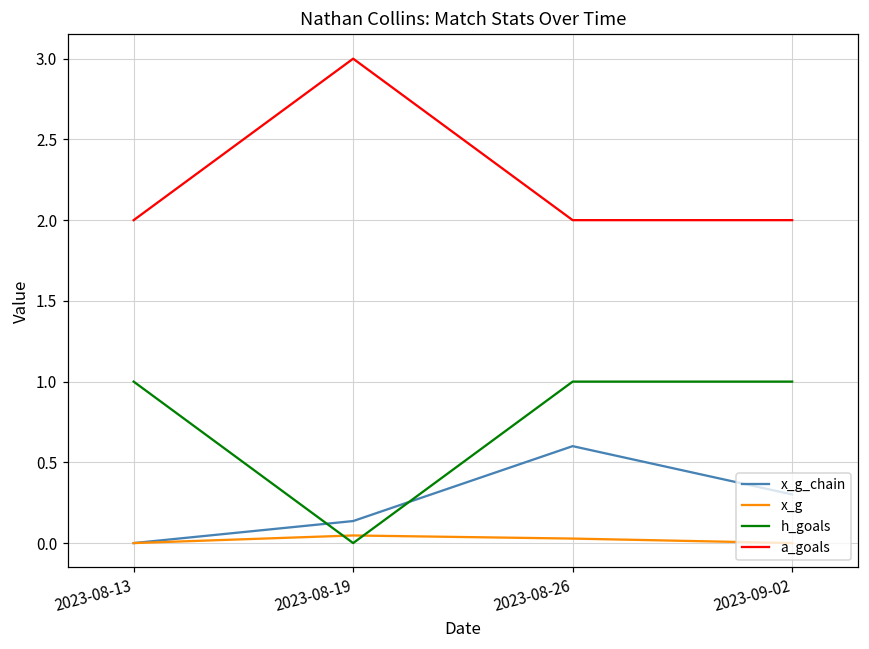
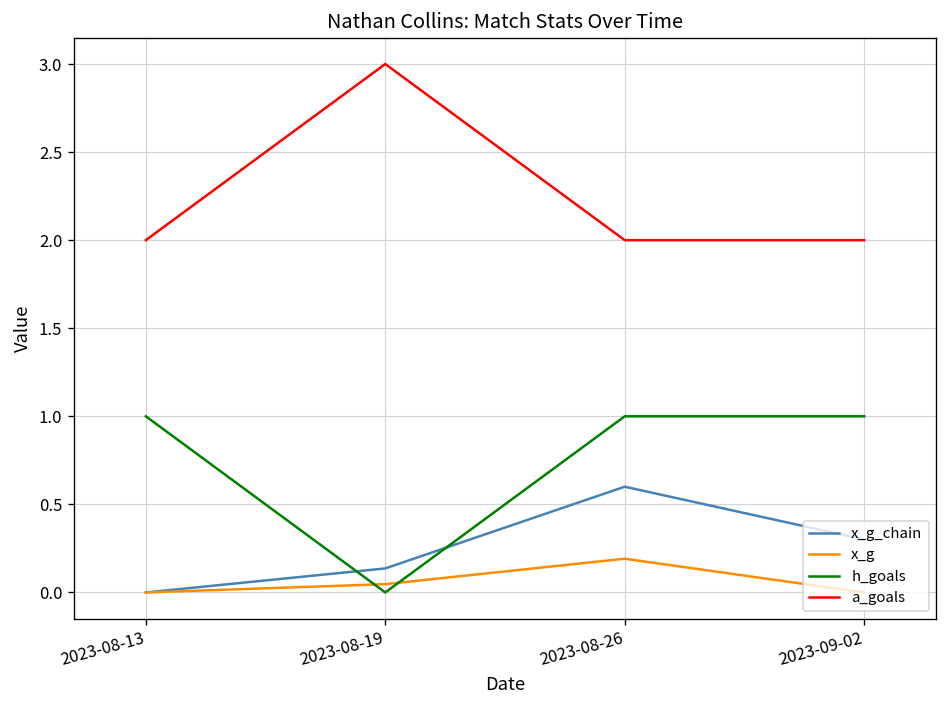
  {
    "x_g_chain": {
      "2023-08-19": 0.14,
      "2023-08-26": 0.60
    },
    "x_g": {
      "2023-08-19": 0.05,
-     "2023-08-26": 0.03
+     "2023-08-26": 0.19
    },
    "h_goals": {
      "2023-08-13": 1.00,
      "2023-08-19": 0.00,
      "2023-08-26": 1.00,
      "2023-09-02": 1.00
    },
    "a_goals": {
      "2023-08-13": 2.00,
      "2023-08-19": 3.00,
      "2023-08-26": 2.00,
      "2023-09-02": 2.00
    }
  }
